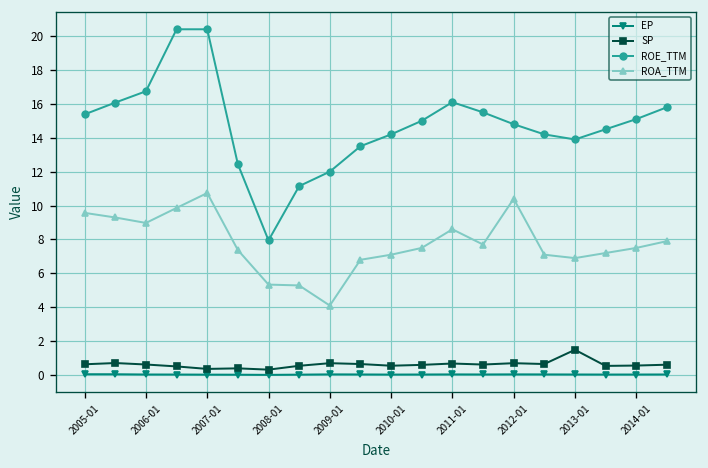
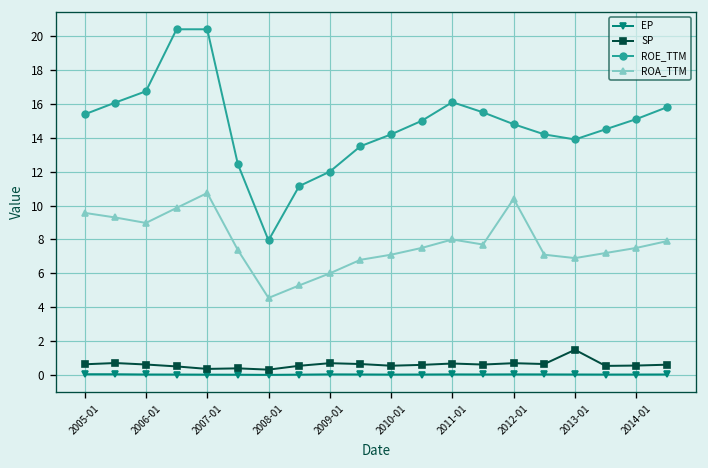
  {
    "SP": {
      "2005-01": 0.6,
      "2006-01": 0.6,
      "2007-01": 0.4,
      "2008-01": 0.3,
      "2009-01": 0.7,
      "2010-01": 0.6,
      "2011-01": 0.7,
      "2012-01": 0.7,
      "2013-01": 1.5,
      "2014-01": 0.6
    },
    "ROA_TTM": {
      "2005-01": 9.6,
      "2006-01": 9.0,
      "2007-01": 10.7,
-     "2008-01": 5.3,
-     "2009-01": 4.1,
+     "2008-01": 4.5,
+     "2009-01": 6.0,
      "2010-01": 7.1,
-     "2011-01": 8.6,
+     "2011-01": 8.0,
      "2012-01": 10.4,
      "2013-01": 6.9,
      "2014-01": 7.5
    }
  }
